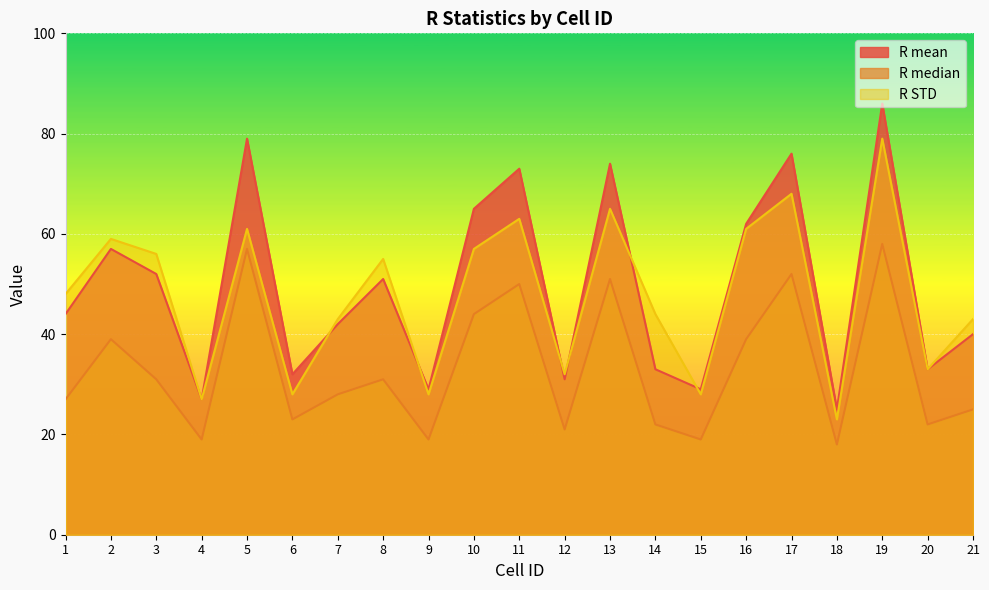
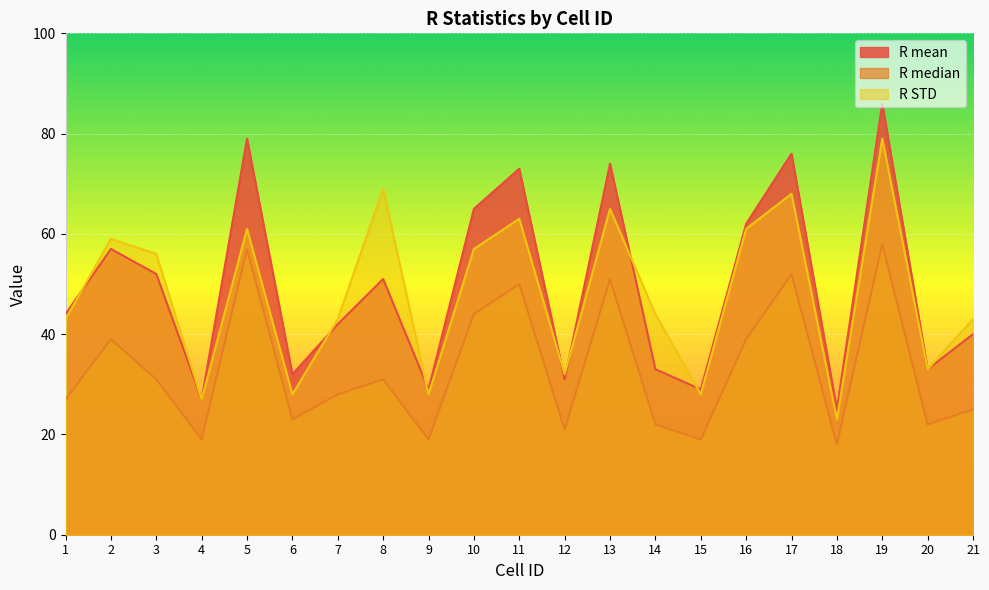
  {
    "R STD": {
-     "1": 48,
+     "1": 43,
      "2": 59,
      "3": 56,
      "5": 61,
      "6": 28,
      "7": 43,
-     "8": 55,
+     "8": 69,
      "9": 28,
      "10": 57,
      "11": 63,
      "12": 32,
      "13": 65,
      "14": 44,
      "15": 28,
      "16": 61,
      "17": 68,
      "18": 23,
      "19": 79,
      "21": 43
    }
  }
